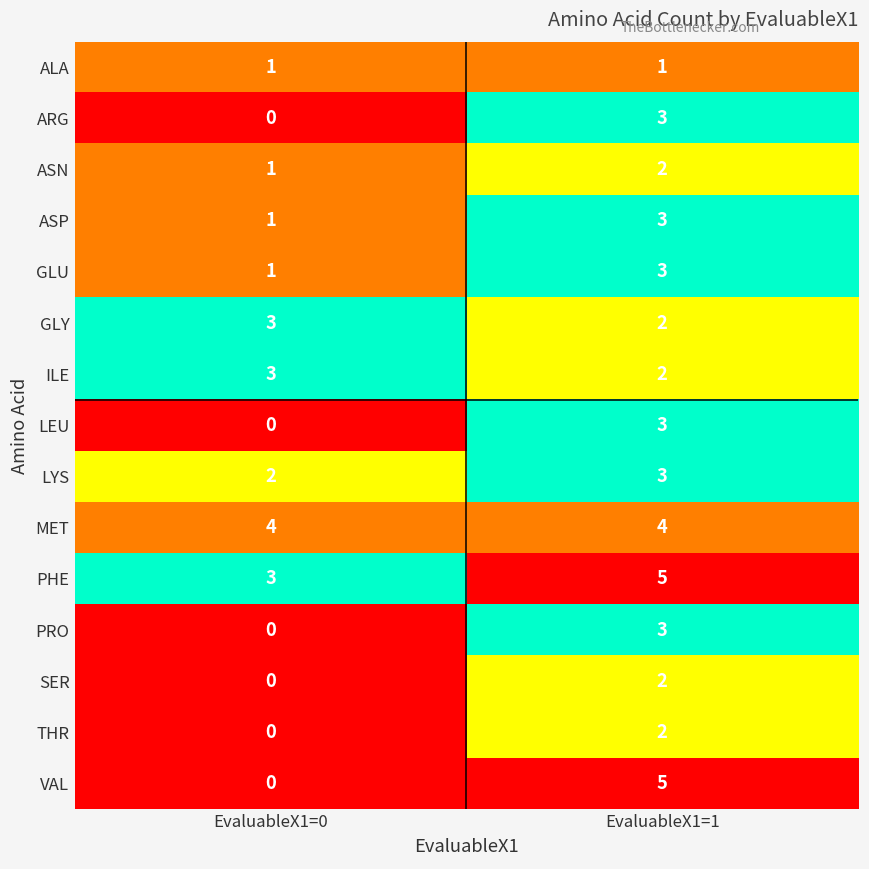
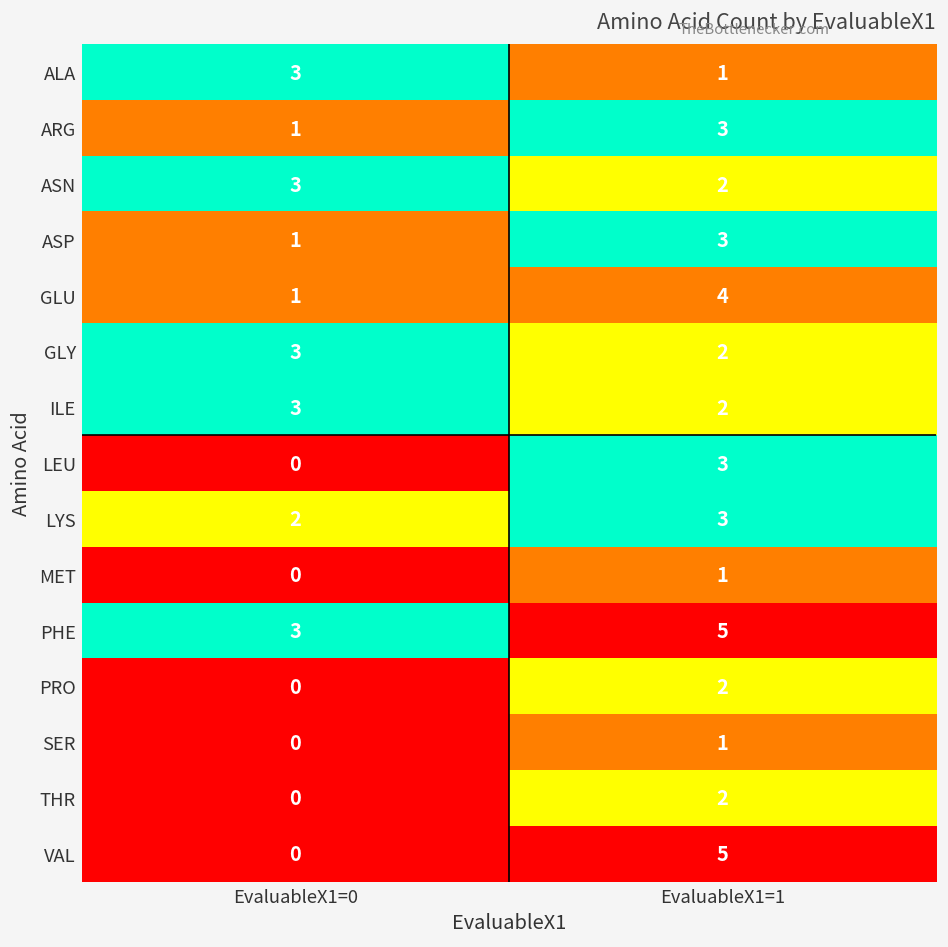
  {
    "ALA": {
-     "EvaluableX1=0": 1,
+     "EvaluableX1=0": 3,
      "EvaluableX1=1": 1
    },
    "ARG": {
-     "EvaluableX1=0": 0,
+     "EvaluableX1=0": 1,
      "EvaluableX1=1": 3
    },
    "ASN": {
-     "EvaluableX1=0": 1,
+     "EvaluableX1=0": 3,
      "EvaluableX1=1": 2
    },
    "ASP": {
      "EvaluableX1=0": 1,
      "EvaluableX1=1": 3
    },
    "GLU": {
      "EvaluableX1=0": 1,
-     "EvaluableX1=1": 3
+     "EvaluableX1=1": 4
    },
    "GLY": {
      "EvaluableX1=0": 3,
      "EvaluableX1=1": 2
    },
    "ILE": {
      "EvaluableX1=0": 3,
      "EvaluableX1=1": 2
    },
    "LEU": {
      "EvaluableX1=0": 0,
      "EvaluableX1=1": 3
    },
    "LYS": {
      "EvaluableX1=0": 2,
      "EvaluableX1=1": 3
    },
    "MET": {
-     "EvaluableX1=0": 4,
-     "EvaluableX1=1": 4
+     "EvaluableX1=0": 0,
+     "EvaluableX1=1": 1
    },
    "PHE": {
      "EvaluableX1=0": 3,
      "EvaluableX1=1": 5
    },
    "PRO": {
      "EvaluableX1=0": 0,
-     "EvaluableX1=1": 3
+     "EvaluableX1=1": 2
    },
    "SER": {
      "EvaluableX1=0": 0,
-     "EvaluableX1=1": 2
+     "EvaluableX1=1": 1
    },
    "THR": {
      "EvaluableX1=0": 0,
      "EvaluableX1=1": 2
    },
    "VAL": {
      "EvaluableX1=0": 0,
      "EvaluableX1=1": 5
    }
  }
